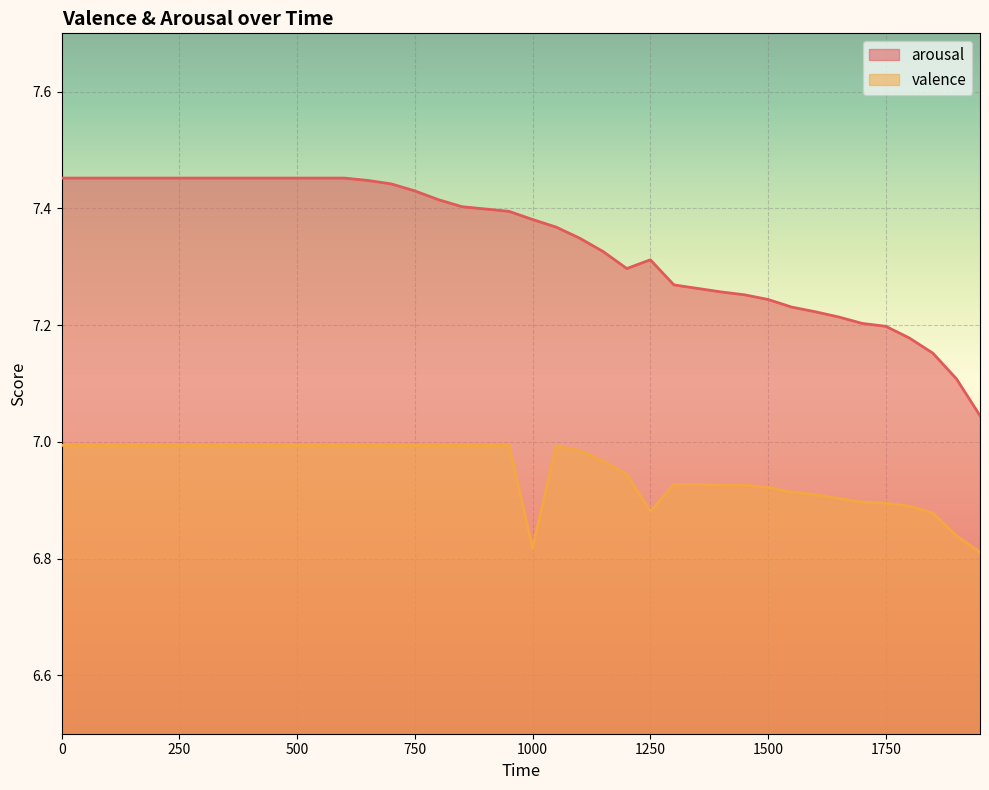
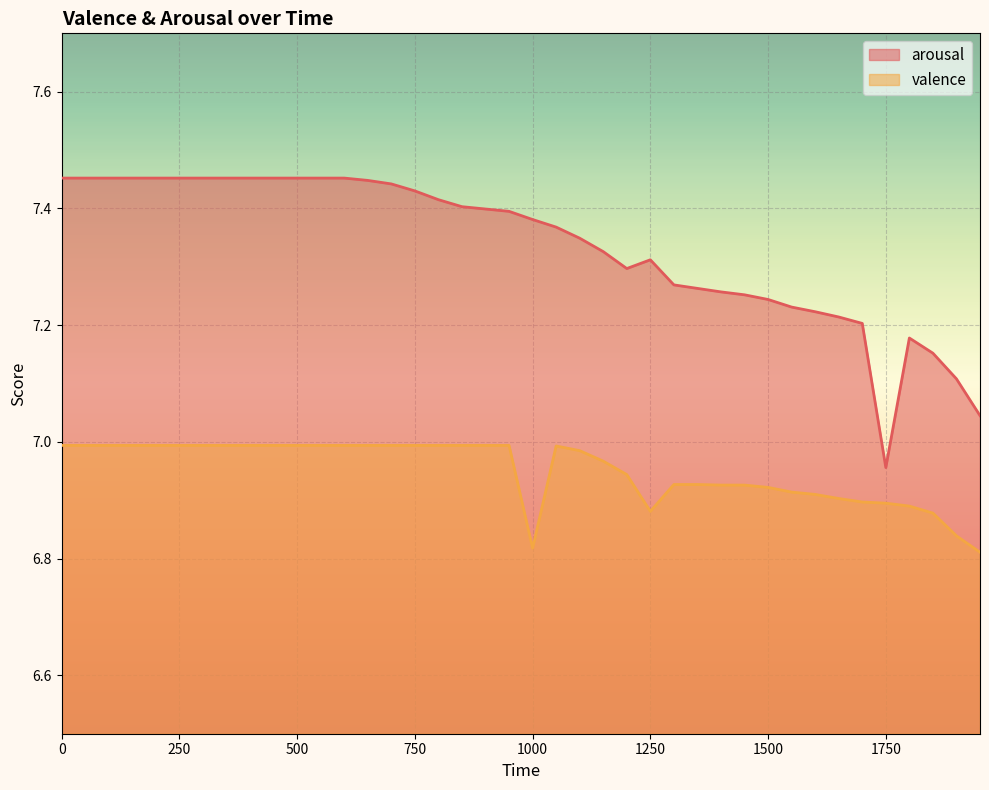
  {
    "arousal": {
      "0": 7.45,
      "250": 7.45,
      "500": 7.45,
      "750": 7.43,
      "1000": 7.38,
      "1250": 7.31,
      "1500": 7.24,
-     "1750": 7.20
+     "1750": 6.96
    },
    "valence": {
      "0": 6.99,
      "250": 6.99,
      "500": 6.99,
      "750": 6.99,
      "1000": 6.82,
      "1250": 6.88,
      "1500": 6.92,
      "1750": 6.90
    }
  }
